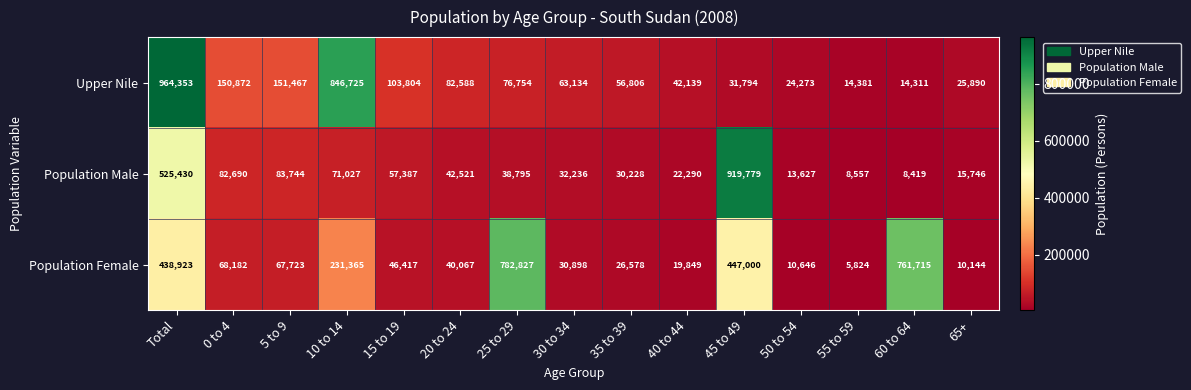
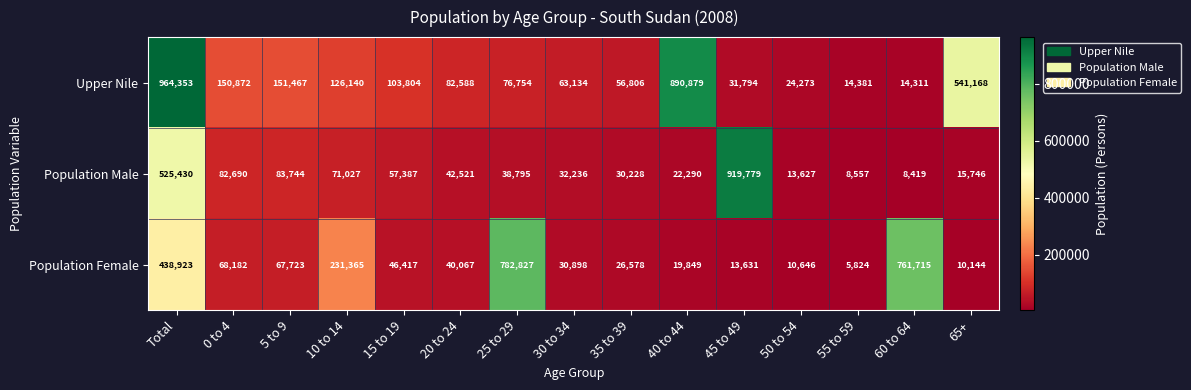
  {
    "Upper Nile": {
      "Total": "964,353",
      "0 to 4": "150,872",
      "5 to 9": "151,467",
-     "10 to 14": "846,725",
+     "10 to 14": "126,140",
      "15 to 19": "103,804",
      "20 to 24": "82,588",
      "25 to 29": "76,754",
      "30 to 34": "63,134",
      "35 to 39": "56,806",
-     "40 to 44": "42,139",
+     "40 to 44": "890,879",
      "45 to 49": "31,794",
      "50 to 54": "24,273",
      "55 to 59": "14,381",
      "60 to 64": "14,311",
-     "65+": "25,890"
+     "65+": "541,168"
    },
    "Population Male": {
      "Total": "525,430",
      "0 to 4": "82,690",
      "5 to 9": "83,744",
      "10 to 14": "71,027",
      "15 to 19": "57,387",
      "20 to 24": "42,521",
      "25 to 29": "38,795",
      "30 to 34": "32,236",
      "35 to 39": "30,228",
      "40 to 44": "22,290",
      "45 to 49": "919,779",
      "50 to 54": "13,627",
      "55 to 59": "8,557",
      "60 to 64": "8,419",
      "65+": "15,746"
    },
    "Population Female": {
      "Total": "438,923",
      "0 to 4": "68,182",
      "5 to 9": "67,723",
      "10 to 14": "231,365",
      "15 to 19": "46,417",
      "20 to 24": "40,067",
      "25 to 29": "782,827",
      "30 to 34": "30,898",
      "35 to 39": "26,578",
      "40 to 44": "19,849",
-     "45 to 49": "447,000",
+     "45 to 49": "13,631",
      "50 to 54": "10,646",
      "55 to 59": "5,824",
      "60 to 64": "761,715",
      "65+": "10,144"
    }
  }
